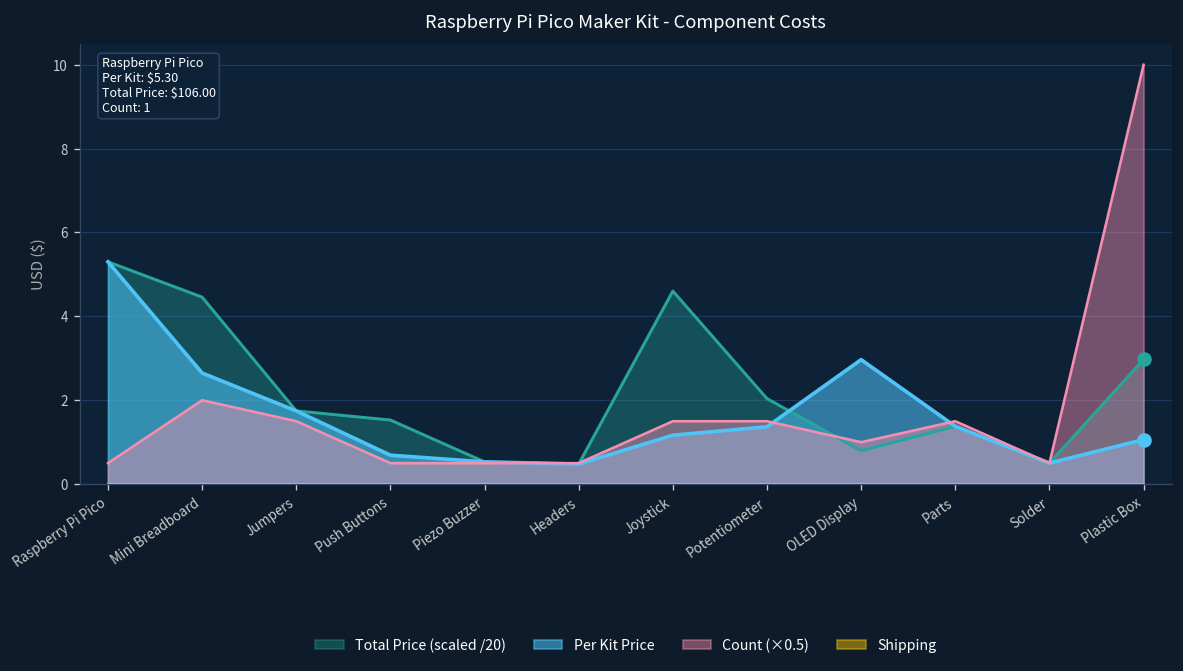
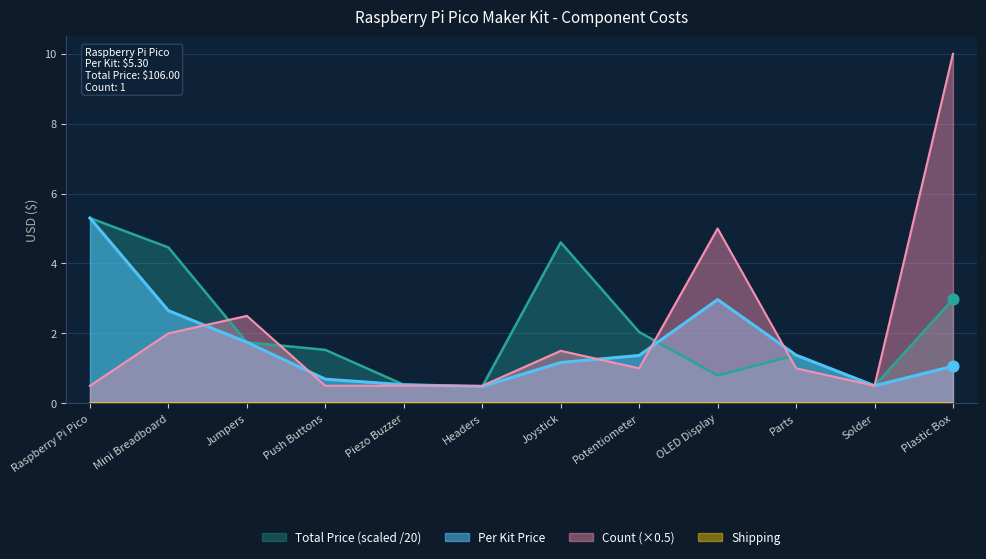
  {
    "Count (×0.5)": {
      "Raspberry Pi Pico": 0.5,
      "Mini Breadboard": 2.0,
-     "Jumpers": 1.5,
+     "Jumpers": 2.5,
      "Push Buttons": 0.5,
      "Joystick": 1.5,
-     "Potentiometer": 1.5,
-     "OLED Display": 1.0,
-     "Parts": 1.5,
+     "Potentiometer": 1.0,
+     "OLED Display": 5.0,
+     "Parts": 1.0,
      "Plastic Box": 10.0
    },
    "Shipping": {
      "Raspberry Pi Pico": 0.0,
      "Mini Breadboard": 0.0,
      "Jumpers": 0.0,
      "Push Buttons": 0.0,
      "Piezo Buzzer": 0.0,
      "Headers": 0.0,
      "Joystick": 0.0,
      "Potentiometer": 0.0,
      "OLED Display": 0.0,
      "Parts": 0.0,
      "Solder": 0.0,
      "Plastic Box": 0.0
    }
  }
